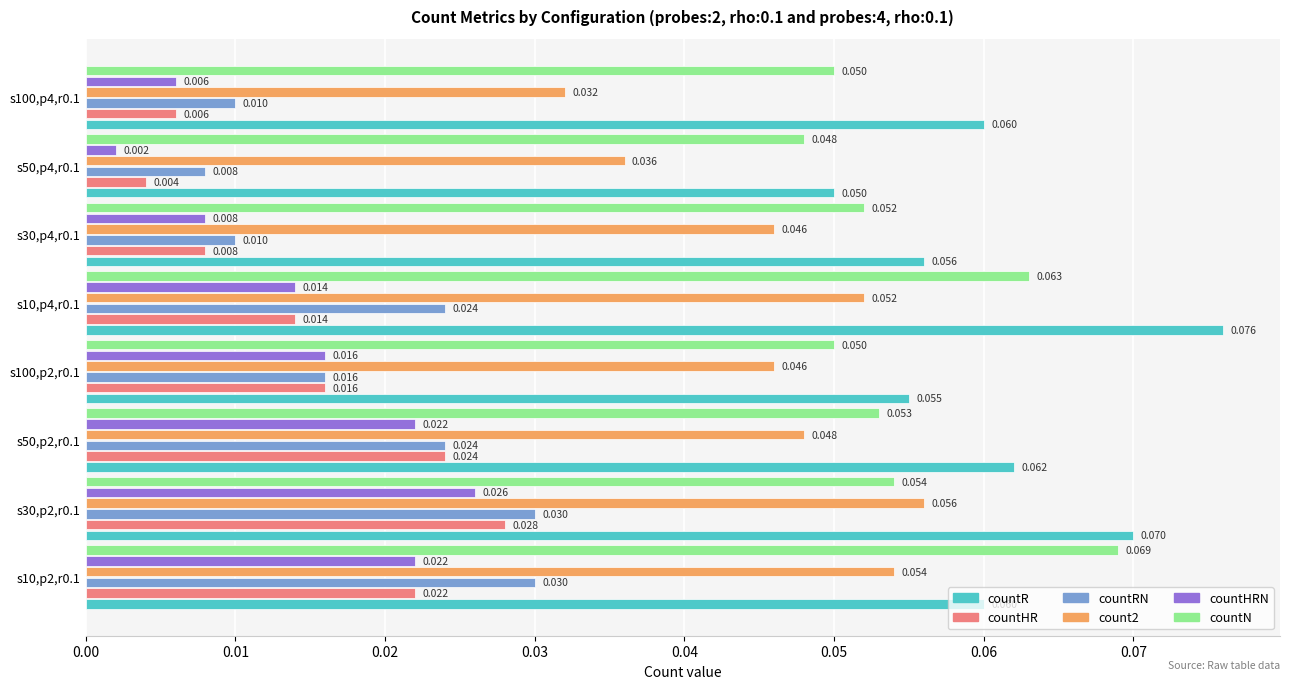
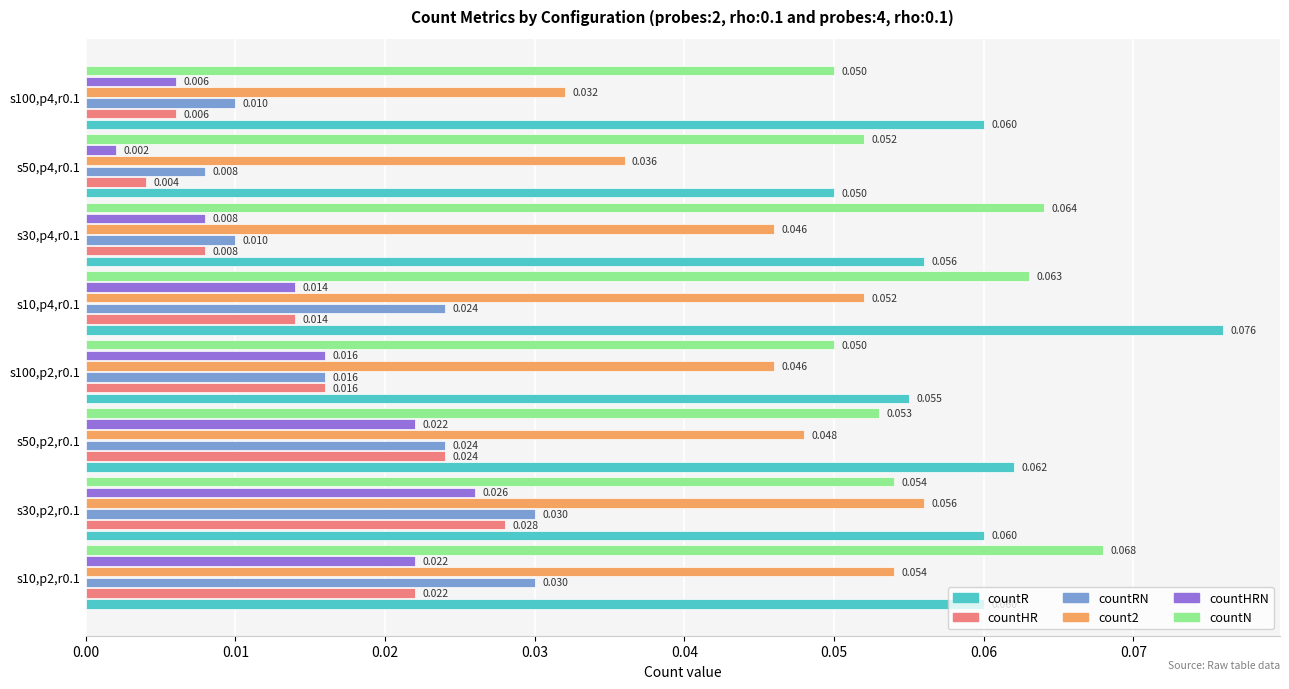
  {
    "countR": {
      "s100,p4,r0.1": 0.060,
      "s50,p4,r0.1": 0.050,
      "s30,p4,r0.1": 0.056,
      "s10,p4,r0.1": 0.076,
      "s100,p2,r0.1": 0.055,
      "s50,p2,r0.1": 0.062,
-     "s30,p2,r0.1": 0.070
+     "s30,p2,r0.1": 0.060
    },
    "countN": {
      "s100,p4,r0.1": 0.050,
-     "s50,p4,r0.1": 0.048,
-     "s30,p4,r0.1": 0.052,
+     "s50,p4,r0.1": 0.052,
+     "s30,p4,r0.1": 0.064,
      "s10,p4,r0.1": 0.063,
      "s100,p2,r0.1": 0.050,
      "s50,p2,r0.1": 0.053,
      "s30,p2,r0.1": 0.054,
-     "s10,p2,r0.1": 0.069
+     "s10,p2,r0.1": 0.068
    }
  }
